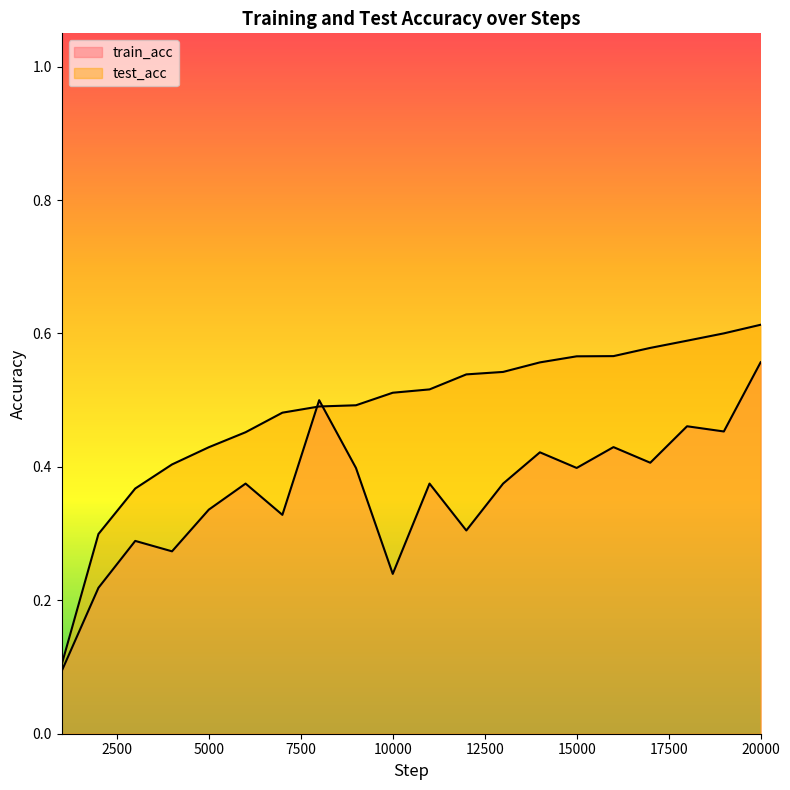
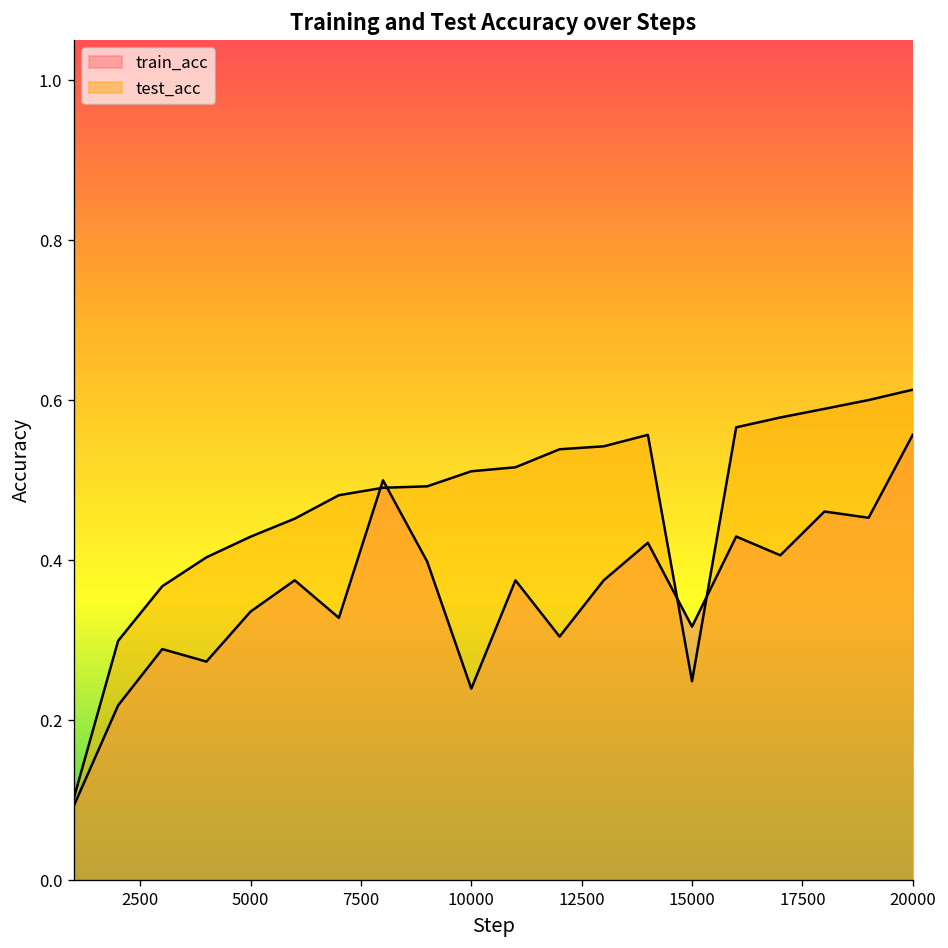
  {
    "train_acc": {
      "5000": 0.34,
      "10000": 0.24,
-     "15000": 0.40,
+     "15000": 0.32,
      "20000": 0.56
    },
    "test_acc": {
      "5000": 0.43,
      "10000": 0.51,
-     "15000": 0.57,
+     "15000": 0.25,
      "20000": 0.61
    }
  }
